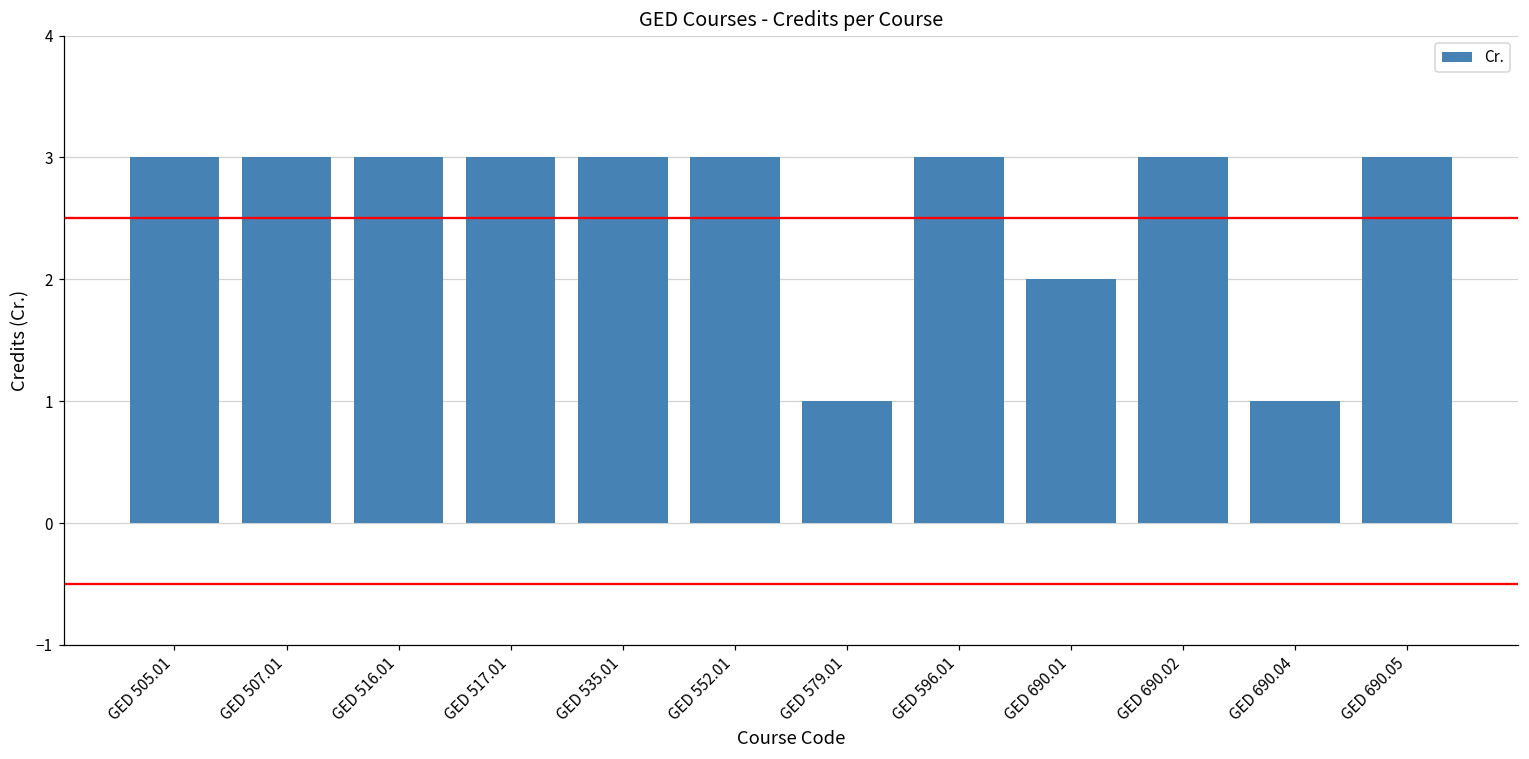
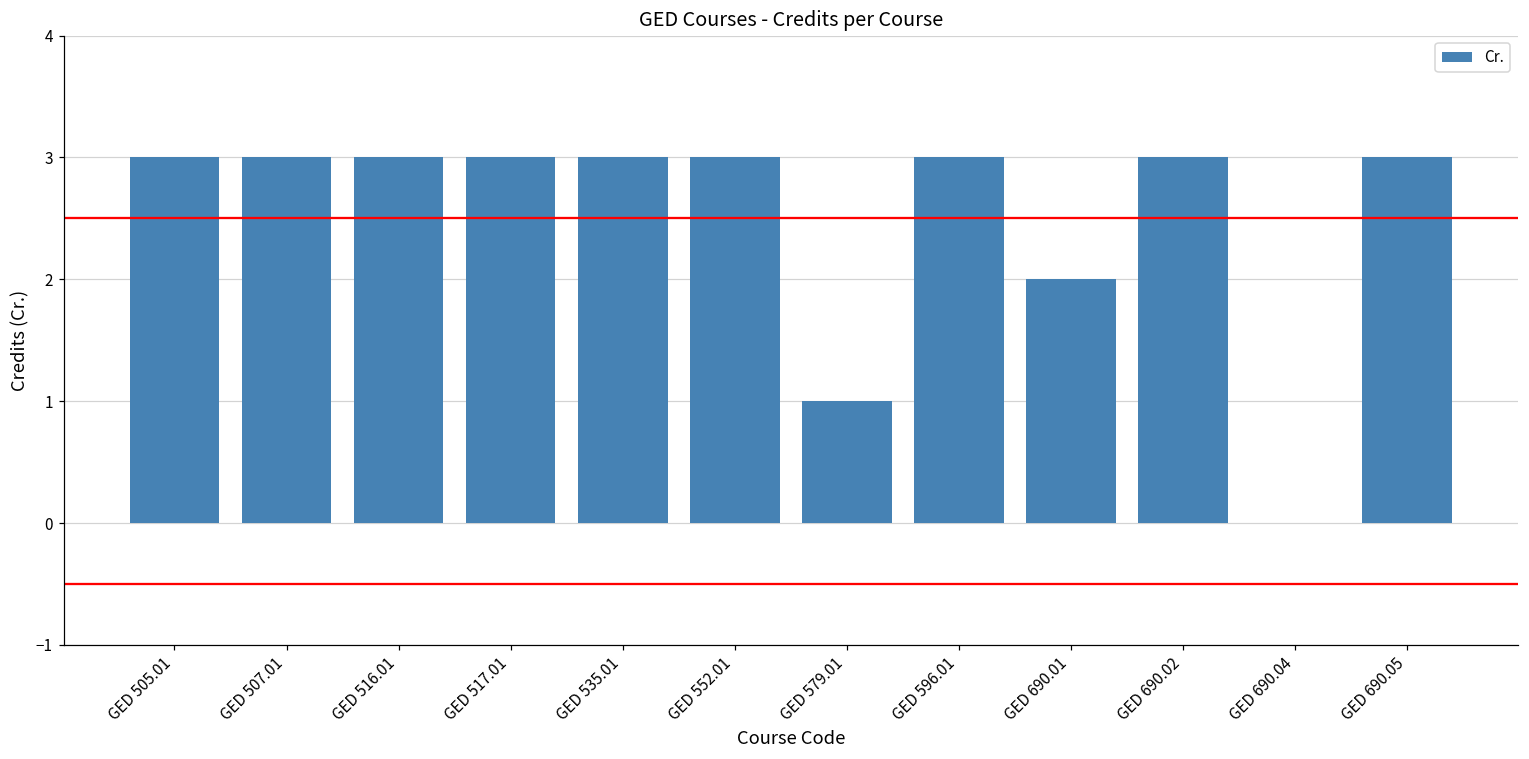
  {
    "GED 505.01": 3,
    "GED 507.01": 3,
    "GED 516.01": 3,
    "GED 517.01": 3,
    "GED 535.01": 3,
    "GED 552.01": 3,
    "GED 579.01": 1,
    "GED 596.01": 3,
    "GED 690.01": 2,
    "GED 690.02": 3,
-   "GED 690.04": 1,
+   "GED 690.04": 0,
    "GED 690.05": 3
  }
